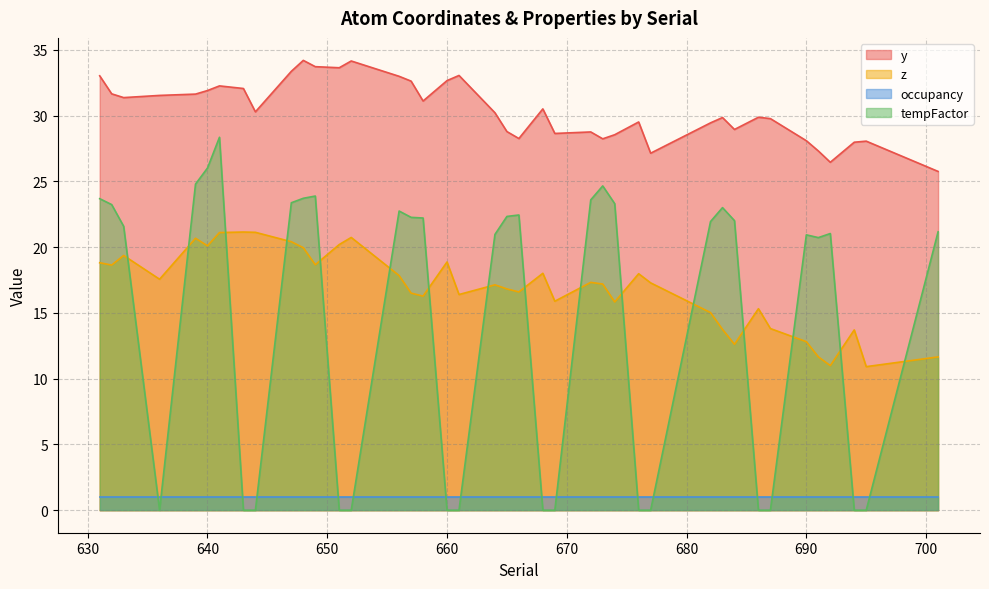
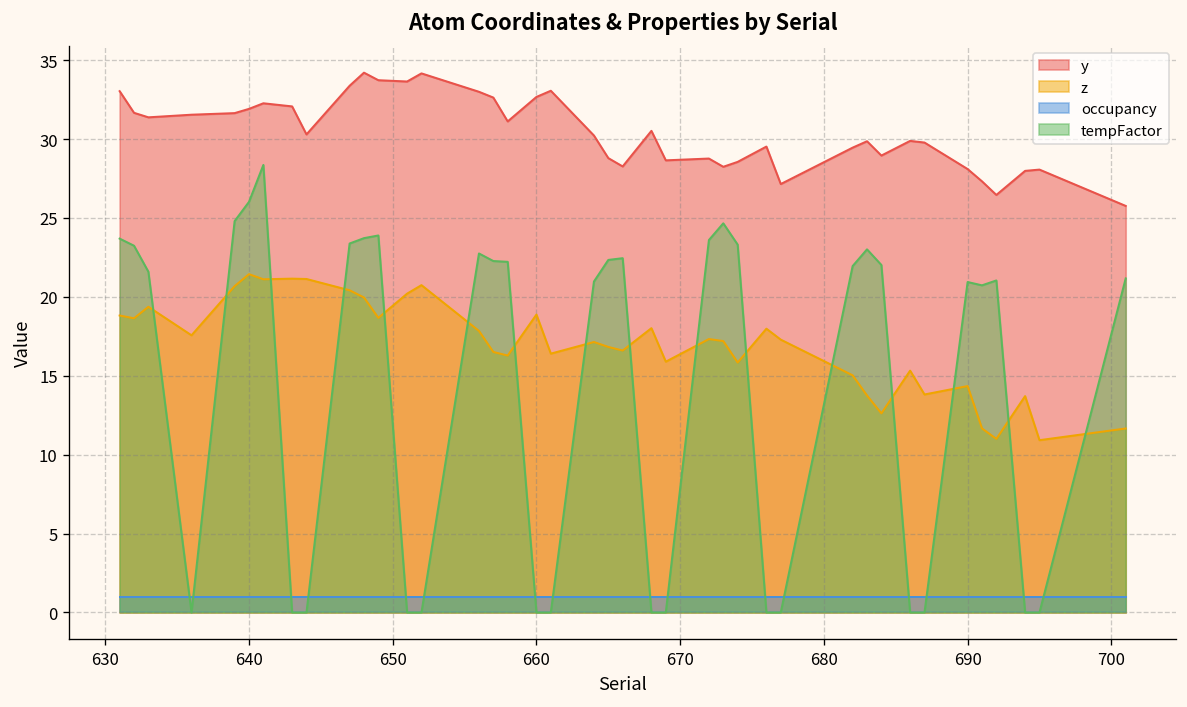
  {
    "y": {
      "640": 31.9,
      "660": 32.7,
      "690": 28.1
    },
    "z": {
-     "640": 20.1,
+     "640": 21.4,
      "660": 18.9,
-     "690": 12.8
+     "690": 14.3
    },
    "occupancy": {
      "640": 1.0,
      "660": 1.0,
      "690": 1.0
    },
    "tempFactor": {
      "640": 26.0,
      "660": 0.0,
      "690": 20.9
    }
  }
